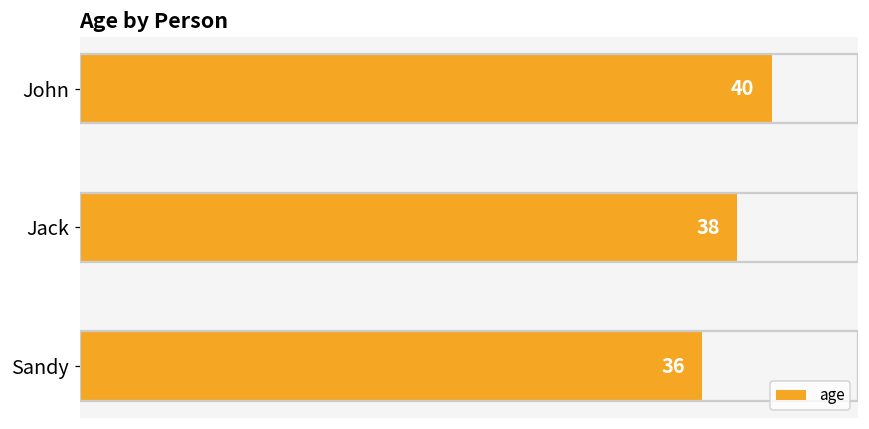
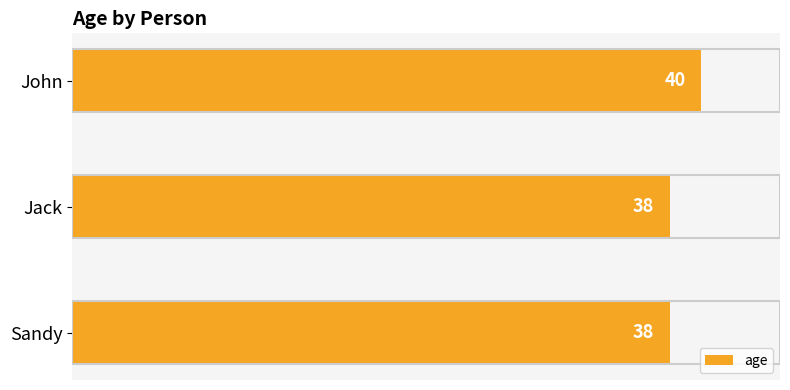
  {
    "John": 40,
    "Jack": 38,
-   "Sandy": 36
+   "Sandy": 38
  }
